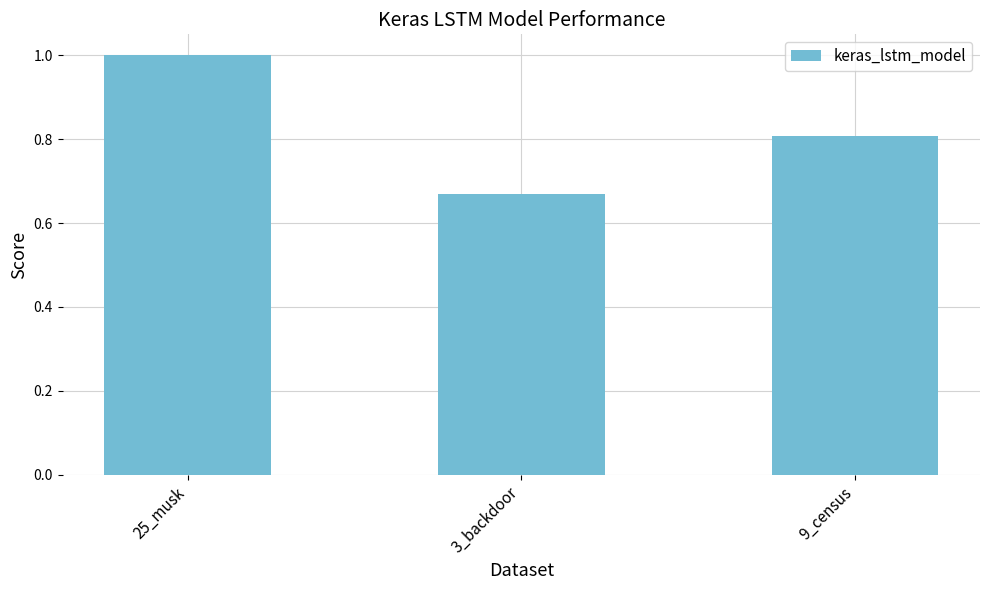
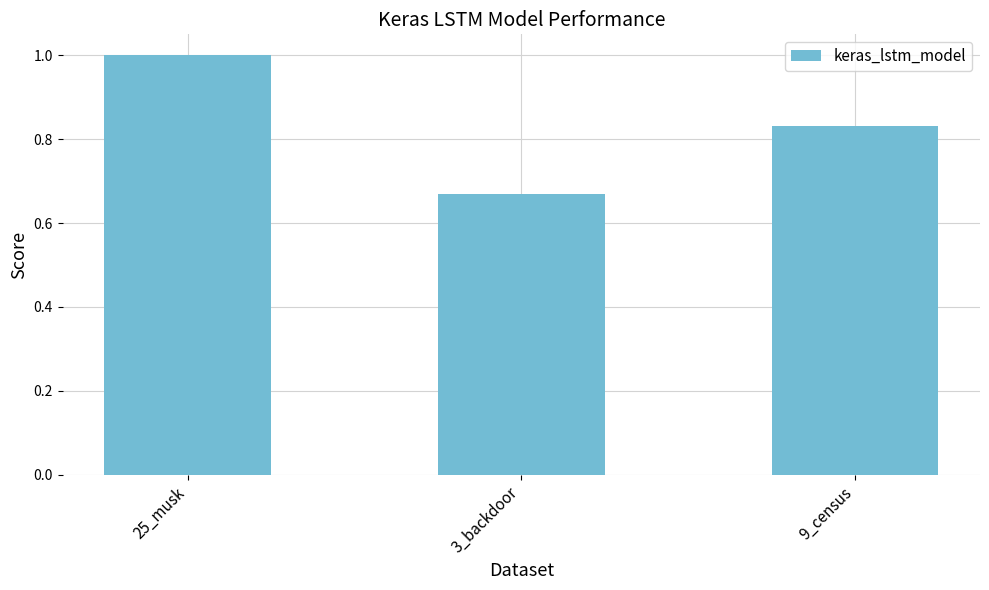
  {
    "25_musk": 1.00,
    "3_backdoor": 0.67,
-   "9_census": 0.81
+   "9_census": 0.83
  }
